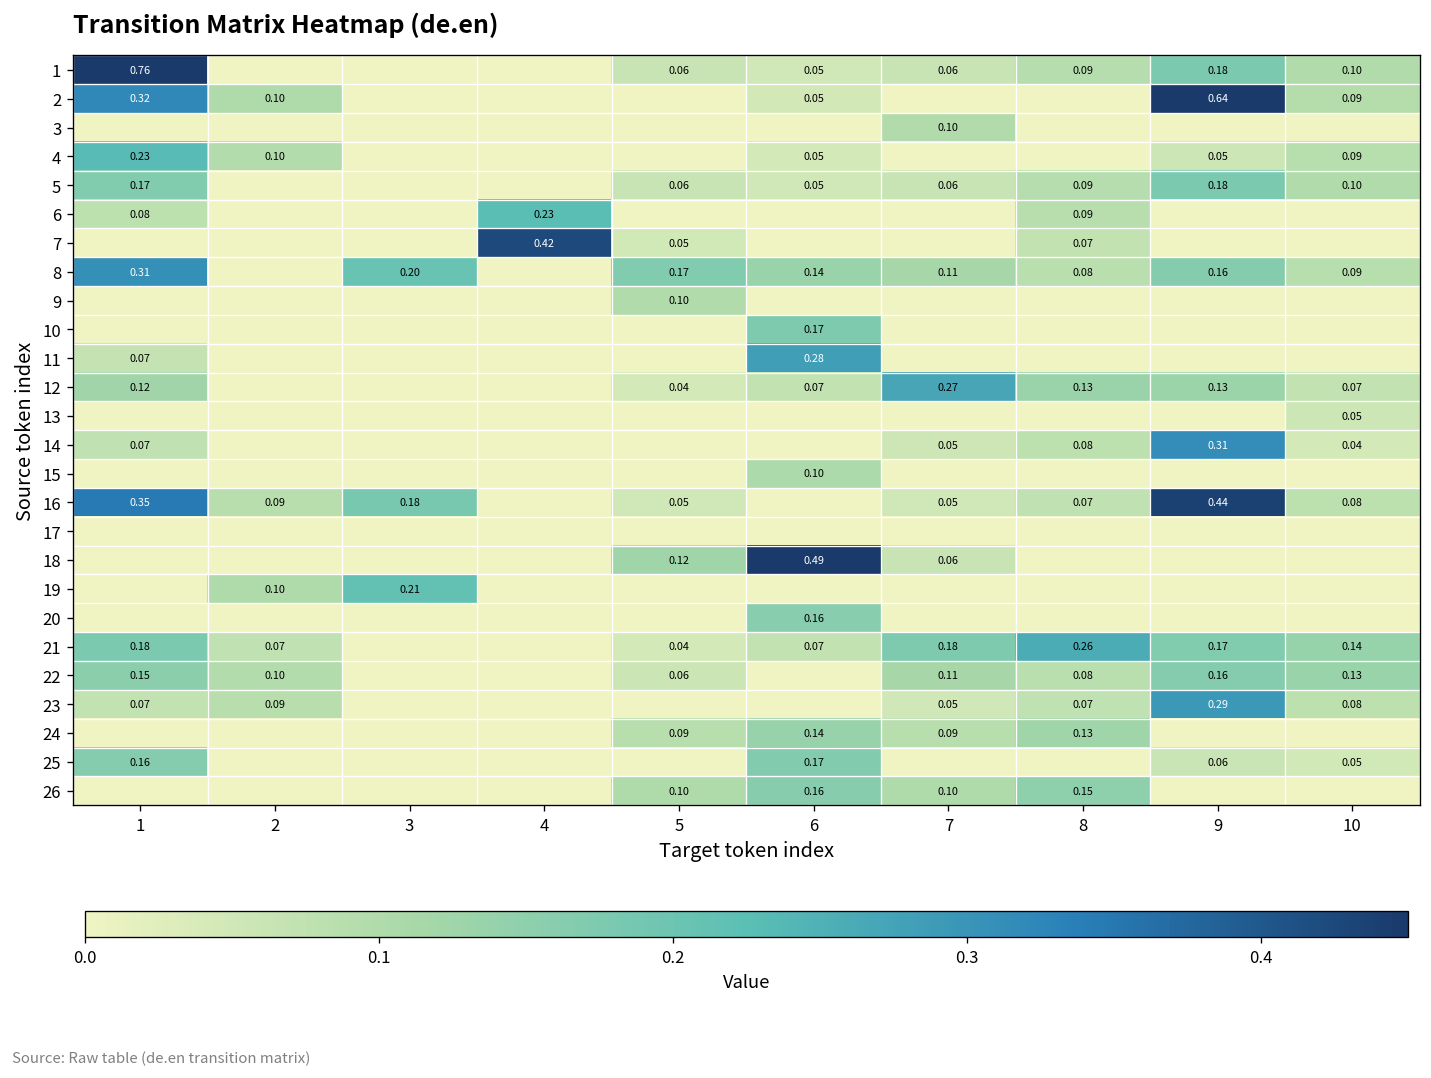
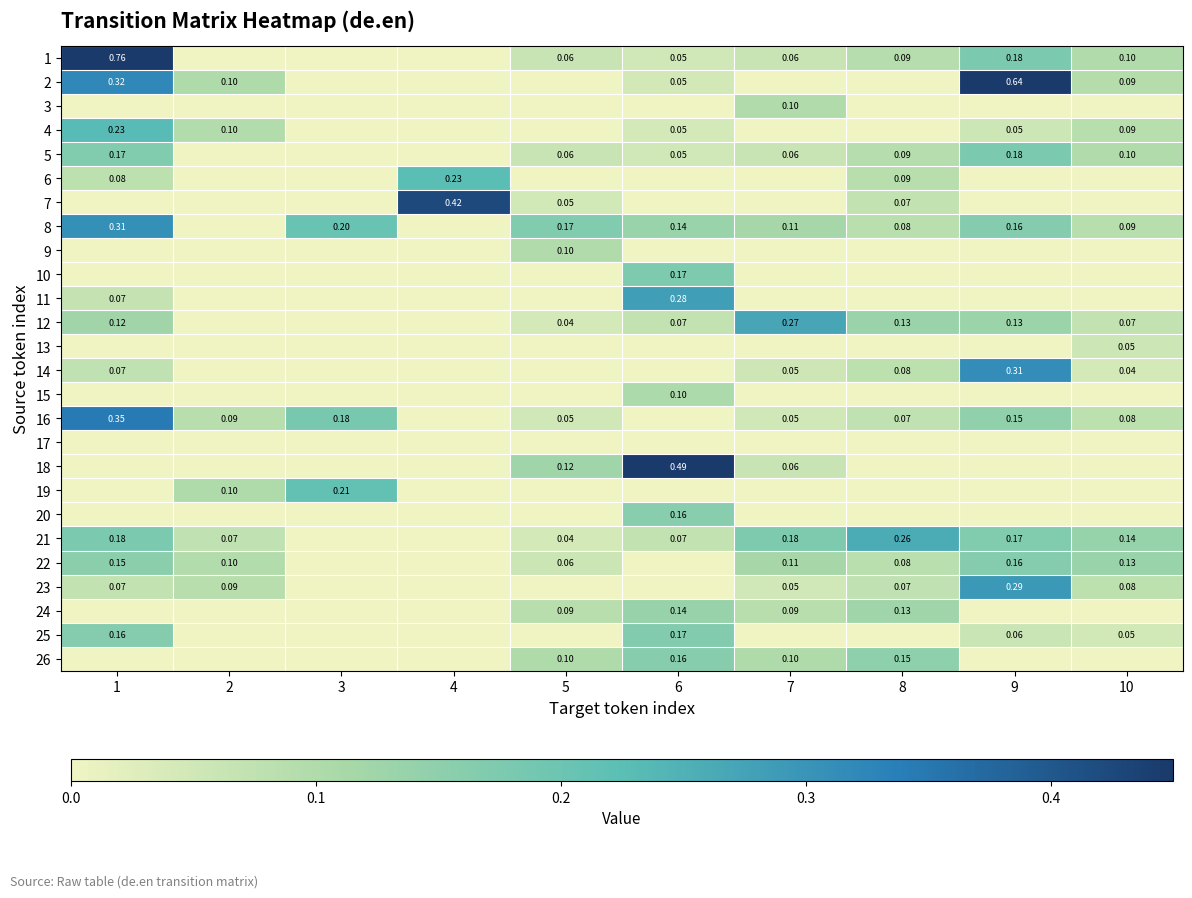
  {
    "1": {
      "1": 0.76,
      "5": 0.06,
      "6": 0.05,
      "7": 0.06,
      "8": 0.09,
      "9": 0.18,
      "10": 0.10
    },
    "2": {
      "1": 0.32,
      "2": 0.10,
      "6": 0.05,
      "9": 0.64,
      "10": 0.09
    },
    "3": {
      "7": 0.10
    },
    "4": {
      "1": 0.23,
      "2": 0.10,
      "6": 0.05,
      "9": 0.05,
      "10": 0.09
    },
    "5": {
      "1": 0.17,
      "5": 0.06,
      "6": 0.05,
      "7": 0.06,
      "8": 0.09,
      "9": 0.18,
      "10": 0.10
    },
    "6": {
      "1": 0.08,
      "4": 0.23,
      "8": 0.09
    },
    "7": {
      "4": 0.42,
      "5": 0.05,
      "8": 0.07
    },
    "8": {
      "1": 0.31,
      "3": 0.20,
      "5": 0.17,
      "6": 0.14,
      "7": 0.11,
      "8": 0.08,
      "9": 0.16,
      "10": 0.09
    },
    "9": {
      "5": 0.10
    },
    "10": {
      "6": 0.17
    },
    "11": {
      "1": 0.07,
      "6": 0.28
    },
    "12": {
      "1": 0.12,
      "5": 0.04,
      "6": 0.07,
      "7": 0.27,
      "8": 0.13,
      "9": 0.13,
      "10": 0.07
    },
    "13": {
      "10": 0.05
    },
    "14": {
      "1": 0.07,
      "7": 0.05,
      "8": 0.08,
      "9": 0.31,
      "10": 0.04
    },
    "15": {
      "6": 0.10
    },
    "16": {
      "1": 0.35,
      "2": 0.09,
      "3": 0.18,
      "5": 0.05,
      "7": 0.05,
      "8": 0.07,
-     "9": 0.44,
+     "9": 0.15,
      "10": 0.08
    },
    "18": {
      "5": 0.12,
      "6": 0.49,
      "7": 0.06
    },
    "19": {
      "2": 0.10,
      "3": 0.21
    },
    "20": {
      "6": 0.16
    },
    "21": {
      "1": 0.18,
      "2": 0.07,
      "5": 0.04,
      "6": 0.07,
      "7": 0.18,
      "8": 0.26,
      "9": 0.17,
      "10": 0.14
    },
    "22": {
      "1": 0.15,
      "2": 0.10,
      "5": 0.06,
      "7": 0.11,
      "8": 0.08,
      "9": 0.16,
      "10": 0.13
    },
    "23": {
      "1": 0.07,
      "2": 0.09,
      "7": 0.05,
      "8": 0.07,
      "9": 0.29,
      "10": 0.08
    },
    "24": {
      "5": 0.09,
      "6": 0.14,
      "7": 0.09,
      "8": 0.13
    },
    "25": {
      "1": 0.16,
      "6": 0.17,
      "9": 0.06,
      "10": 0.05
    },
    "26": {
      "5": 0.10,
      "6": 0.16,
      "7": 0.10,
      "8": 0.15
    }
  }
